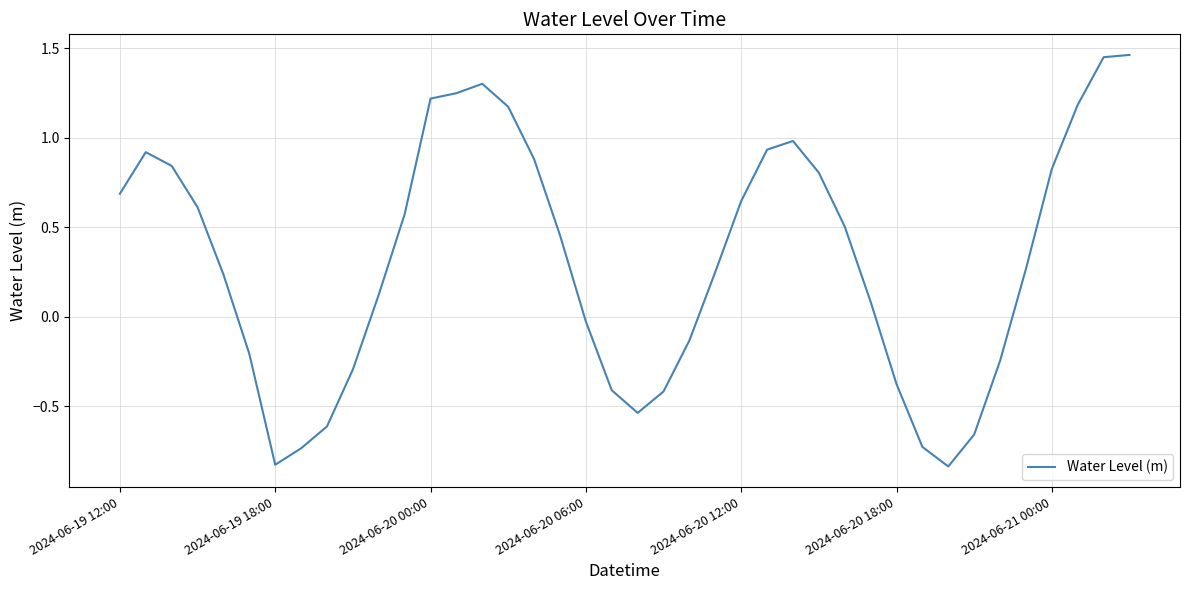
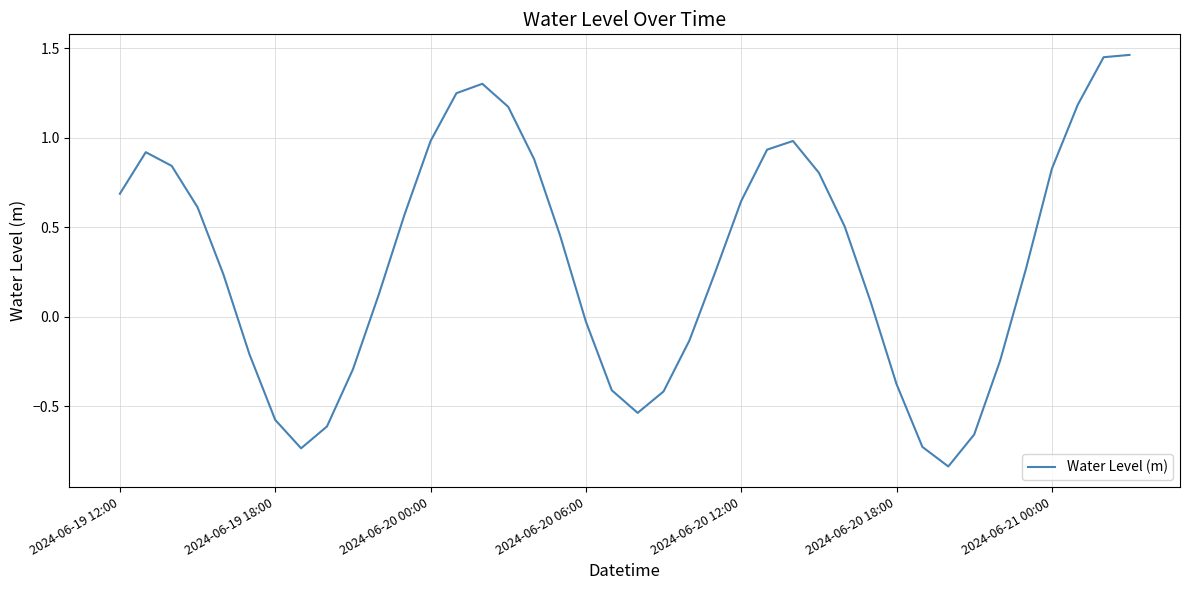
  {
    "2024-06-19 12:00": 0.69,
-   "2024-06-19 18:00": -0.83,
-   "2024-06-20 00:00": 1.22,
+   "2024-06-19 18:00": -0.58,
+   "2024-06-20 00:00": 0.98,
    "2024-06-20 06:00": -0.03,
    "2024-06-20 12:00": 0.65,
    "2024-06-20 18:00": -0.38,
    "2024-06-21 00:00": 0.83
  }
